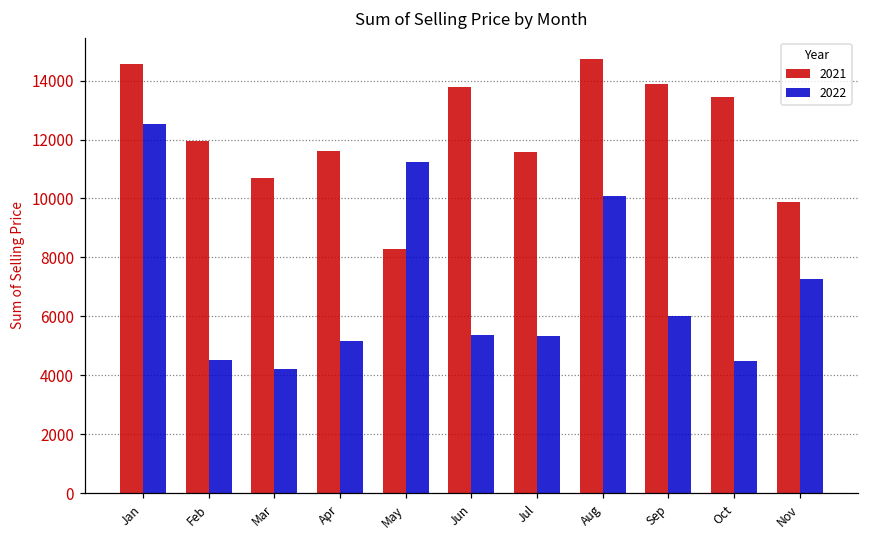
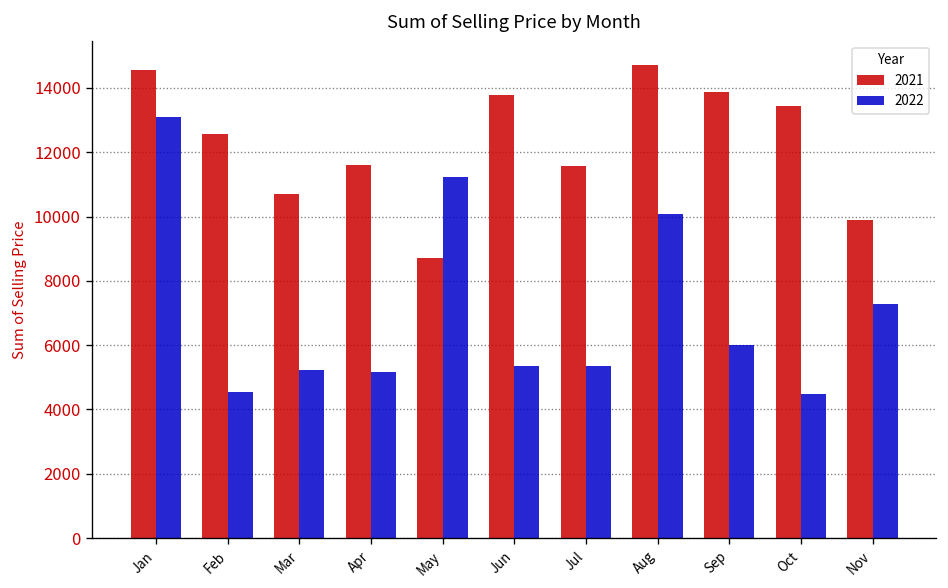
  {
    "2021": {
      "Jan": 14600,
-     "Feb": 11900,
+     "Feb": 12600,
      "Mar": 10700,
      "Apr": 11600,
-     "May": 8300,
+     "May": 8700,
      "Jun": 13800,
      "Jul": 11600,
      "Aug": 14700,
      "Sep": 13900,
      "Oct": 13400,
      "Nov": 9900
    },
    "2022": {
-     "Jan": 12500,
+     "Jan": 13100,
      "Feb": 4500,
-     "Mar": 4200,
+     "Mar": 5200,
      "Apr": 5200,
      "May": 11200,
      "Jun": 5400,
      "Jul": 5400,
      "Aug": 10100,
      "Sep": 6000,
      "Oct": 4500,
      "Nov": 7300
    }
  }
